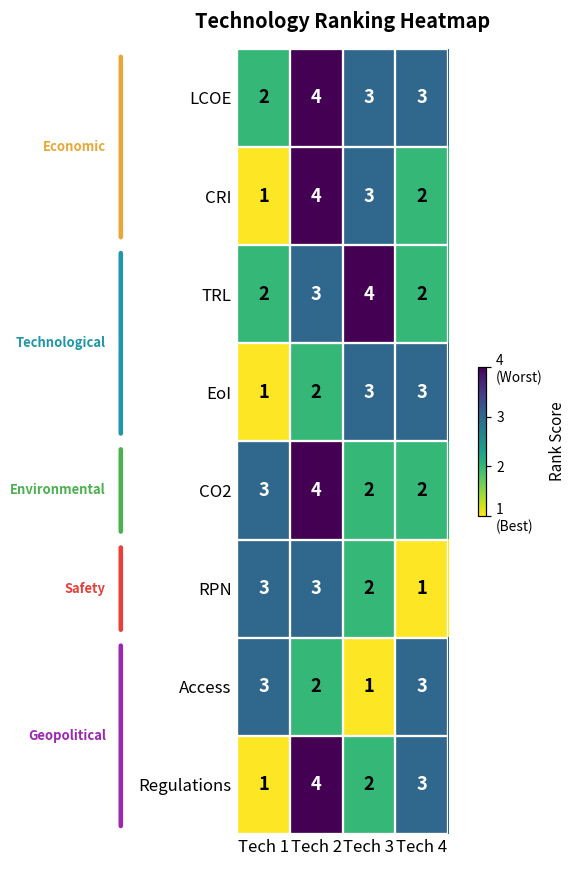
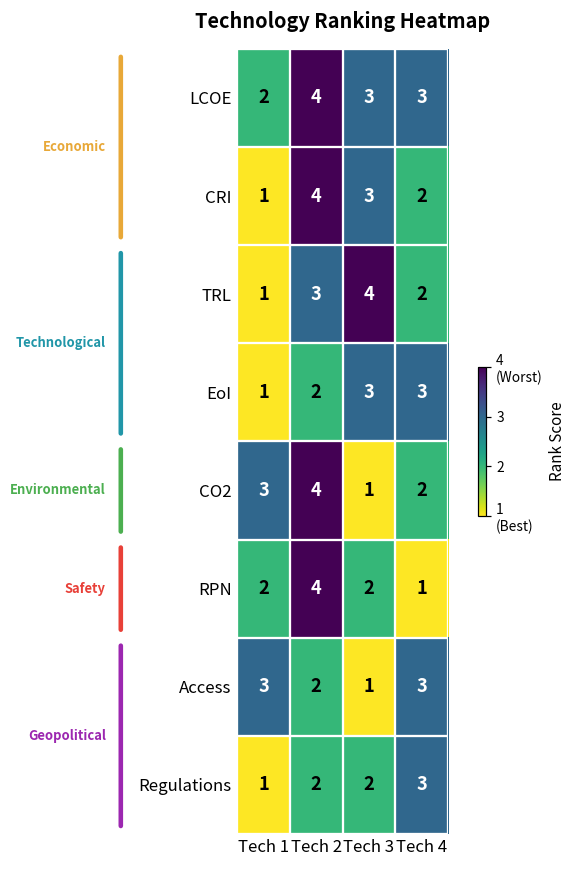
  {
    "LCOE": {
      "Tech 1": 2,
      "Tech 2": 4,
      "Tech 3": 3,
      "Tech 4": 3
    },
    "CRI": {
      "Tech 1": 1,
      "Tech 2": 4,
      "Tech 3": 3,
      "Tech 4": 2
    },
    "TRL": {
-     "Tech 1": 2,
+     "Tech 1": 1,
      "Tech 2": 3,
      "Tech 3": 4,
      "Tech 4": 2
    },
    "EoI": {
      "Tech 1": 1,
      "Tech 2": 2,
      "Tech 3": 3,
      "Tech 4": 3
    },
    "CO2": {
      "Tech 1": 3,
      "Tech 2": 4,
-     "Tech 3": 2,
+     "Tech 3": 1,
      "Tech 4": 2
    },
    "RPN": {
-     "Tech 1": 3,
-     "Tech 2": 3,
+     "Tech 1": 2,
+     "Tech 2": 4,
      "Tech 3": 2,
      "Tech 4": 1
    },
    "Access": {
      "Tech 1": 3,
      "Tech 2": 2,
      "Tech 3": 1,
      "Tech 4": 3
    },
    "Regulations": {
      "Tech 1": 1,
-     "Tech 2": 4,
+     "Tech 2": 2,
      "Tech 3": 2,
      "Tech 4": 3
    }
  }
